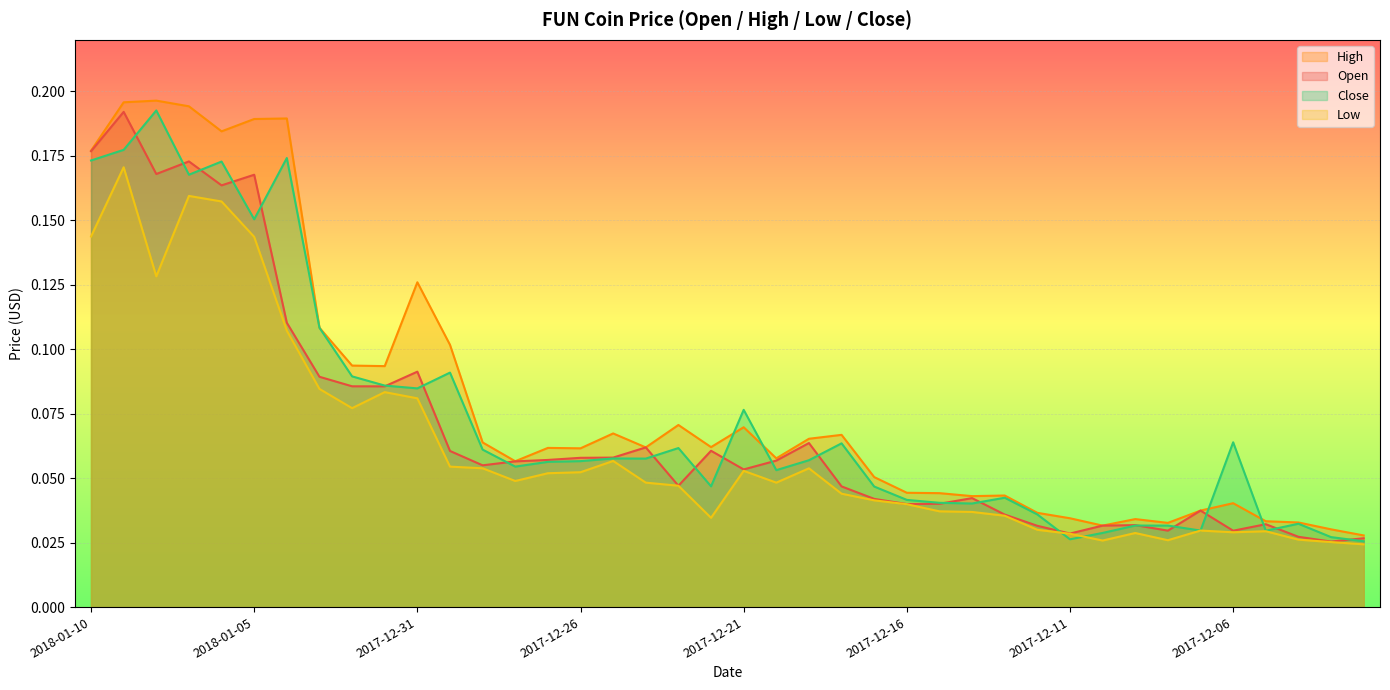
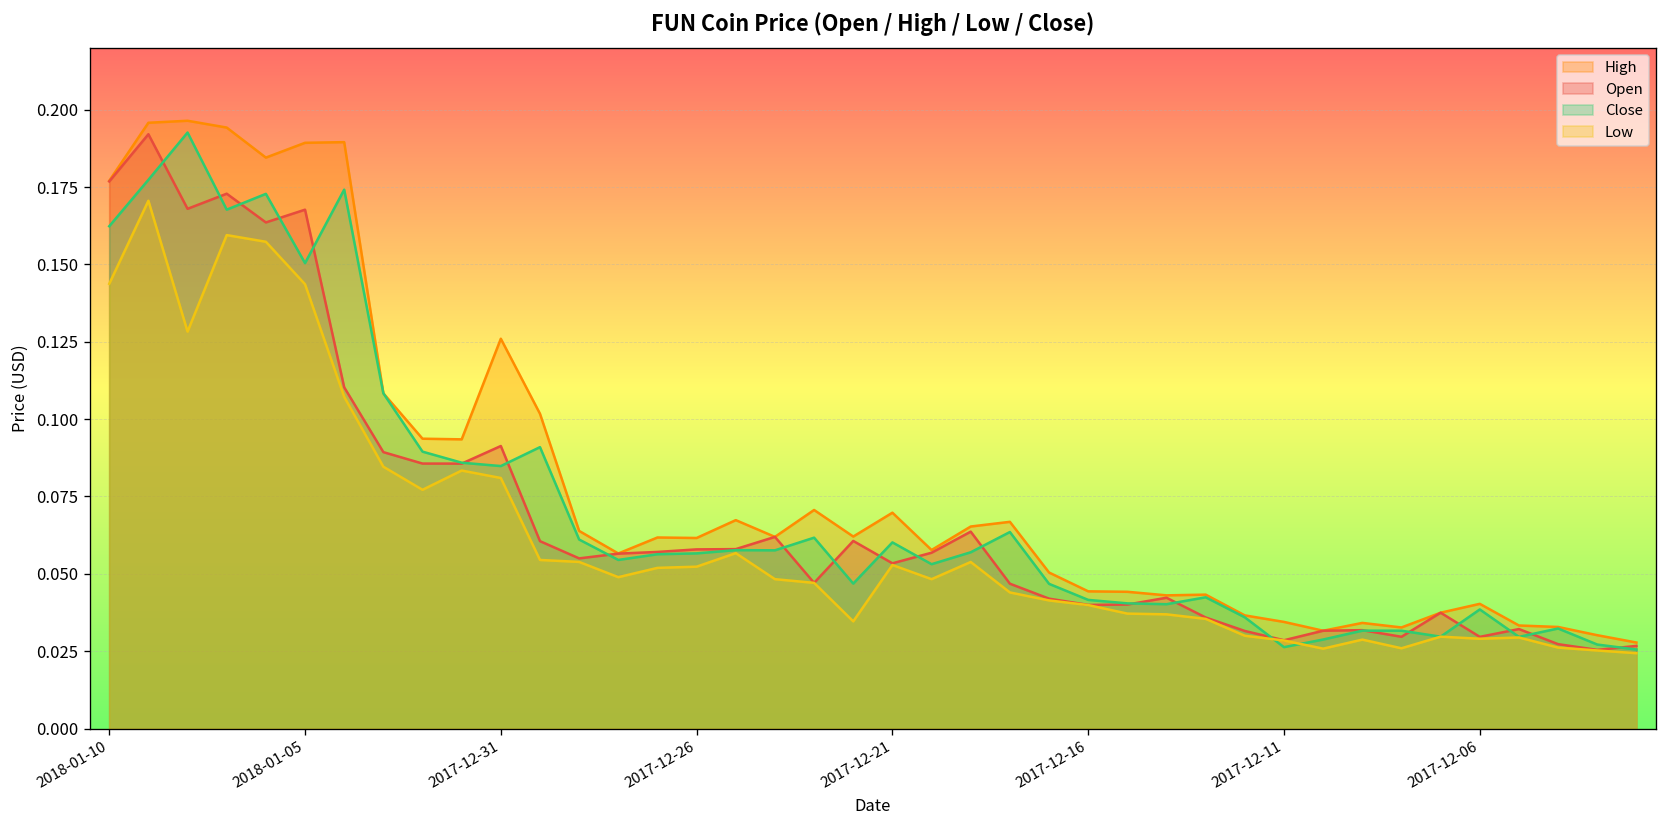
  {
    "Close": {
-     "2018-01-10": 0.173,
+     "2018-01-10": 0.162,
      "2018-01-05": 0.150,
      "2017-12-31": 0.085,
      "2017-12-26": 0.057,
-     "2017-12-21": 0.077,
+     "2017-12-21": 0.060,
      "2017-12-16": 0.042,
      "2017-12-11": 0.026,
-     "2017-12-06": 0.064
+     "2017-12-06": 0.038
    }
  }
